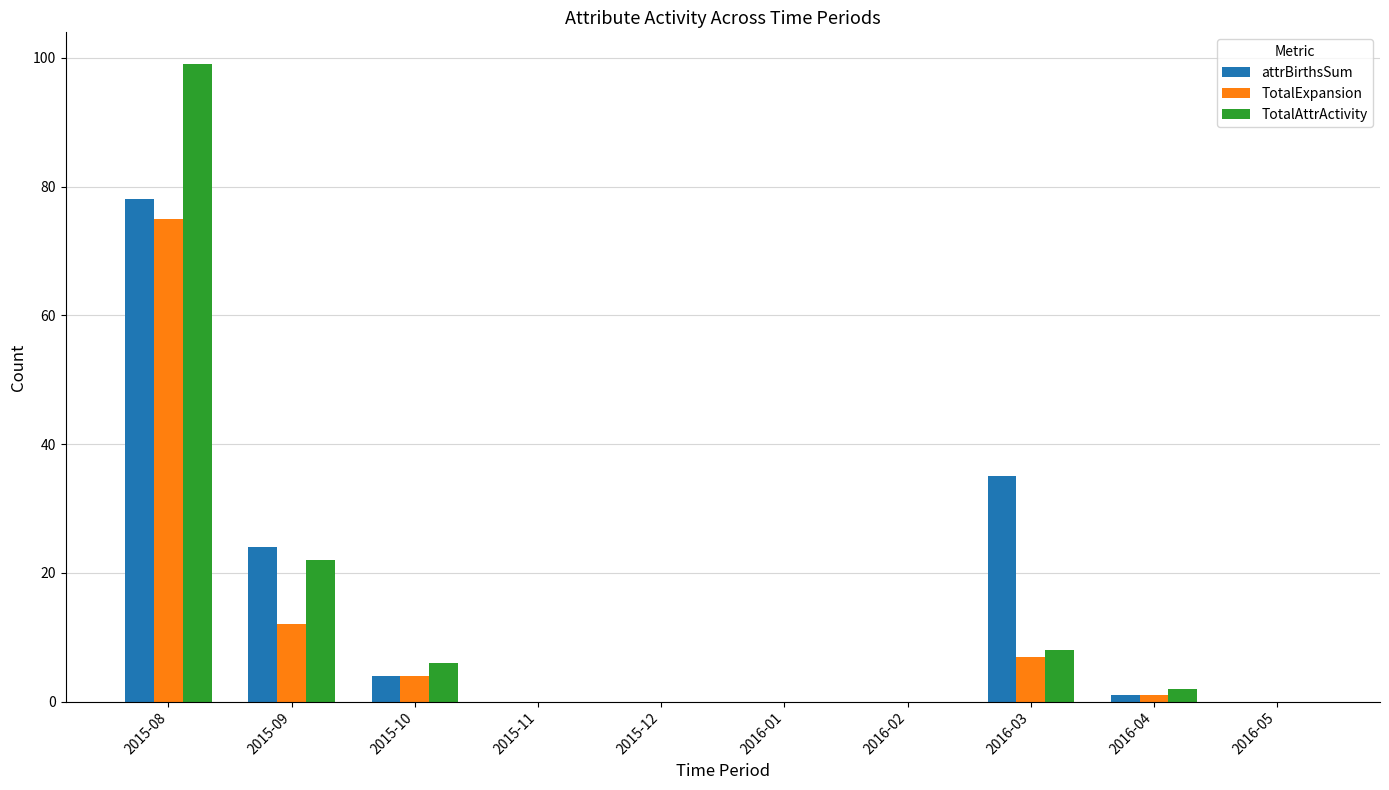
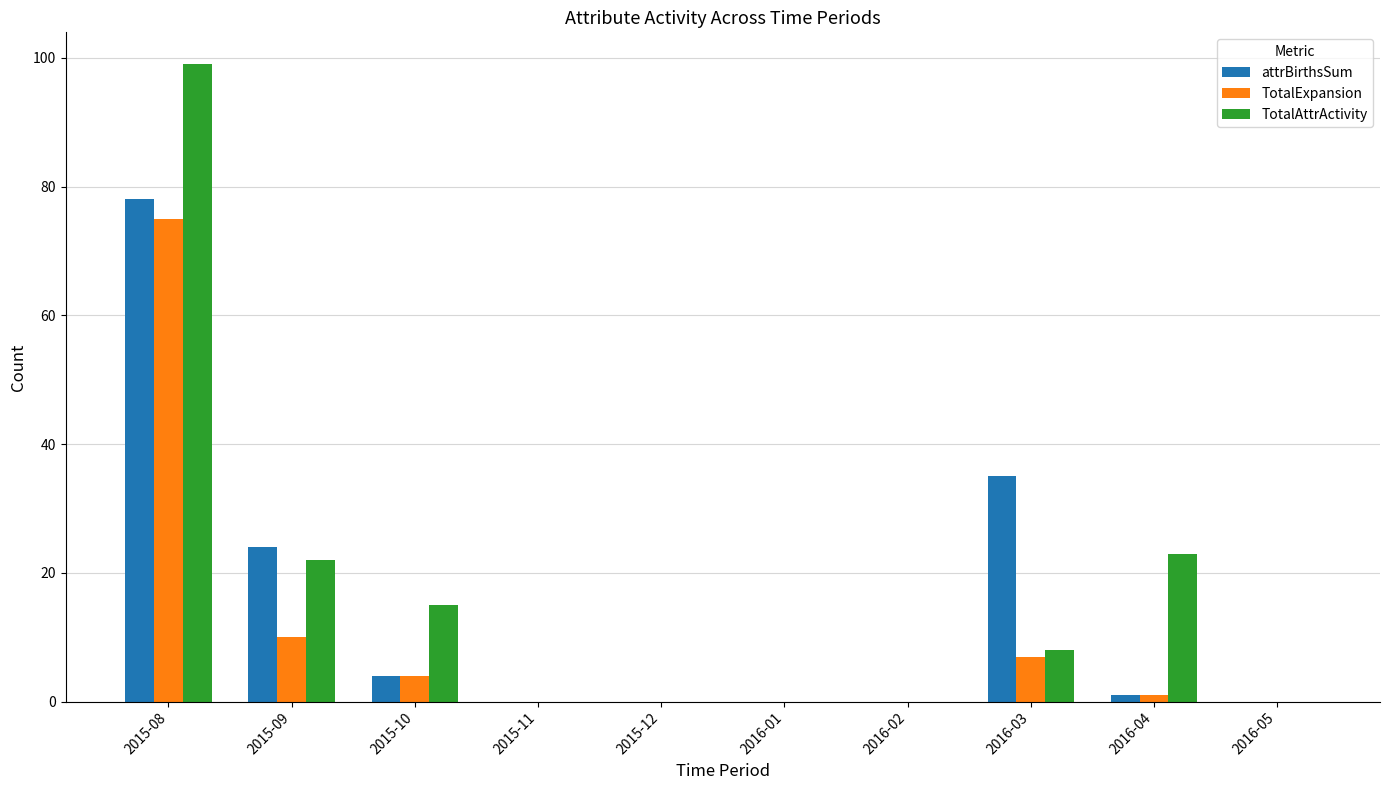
  {
    "attrBirthsSum": {
      "2015-08": 78,
      "2015-09": 24,
      "2015-10": 4,
      "2015-11": 0,
      "2015-12": 0,
      "2016-01": 0,
      "2016-02": 0,
      "2016-03": 35,
      "2016-04": 1,
      "2016-05": 0
    },
    "TotalExpansion": {
      "2015-08": 75,
-     "2015-09": 12,
+     "2015-09": 10,
      "2015-10": 4,
      "2015-11": 0,
      "2015-12": 0,
      "2016-01": 0,
      "2016-02": 0,
      "2016-03": 7,
      "2016-04": 1,
      "2016-05": 0
    },
    "TotalAttrActivity": {
      "2015-08": 99,
      "2015-09": 22,
-     "2015-10": 6,
+     "2015-10": 15,
      "2015-11": 0,
      "2015-12": 0,
      "2016-01": 0,
      "2016-02": 0,
      "2016-03": 8,
-     "2016-04": 2,
+     "2016-04": 23,
      "2016-05": 0
    }
  }
